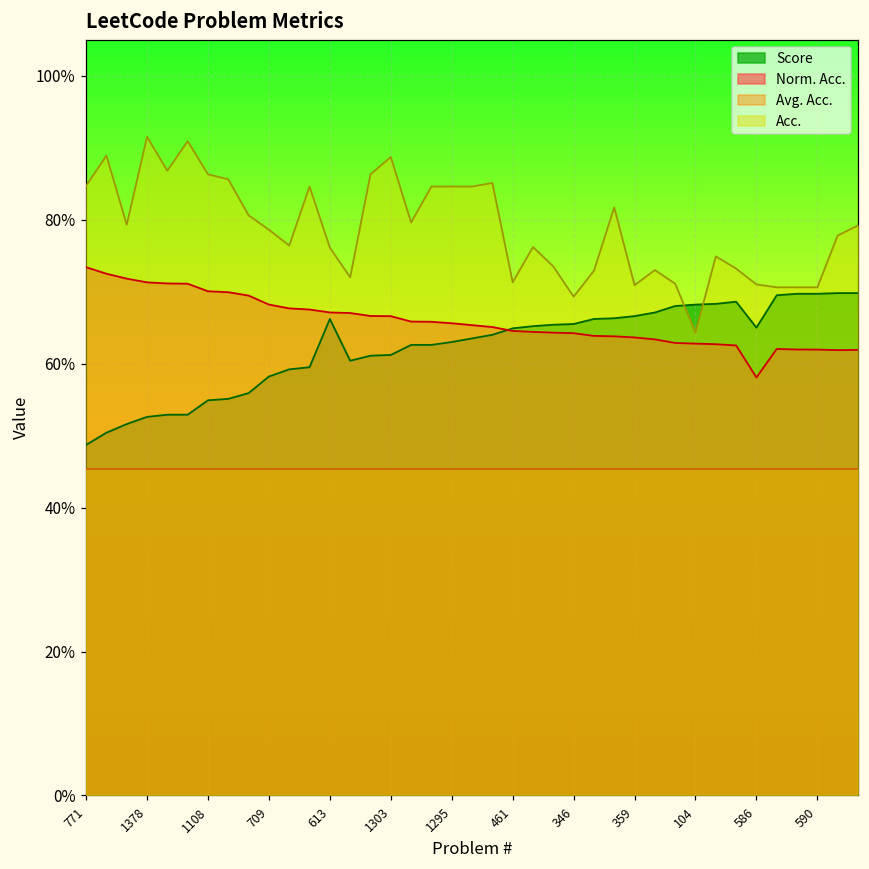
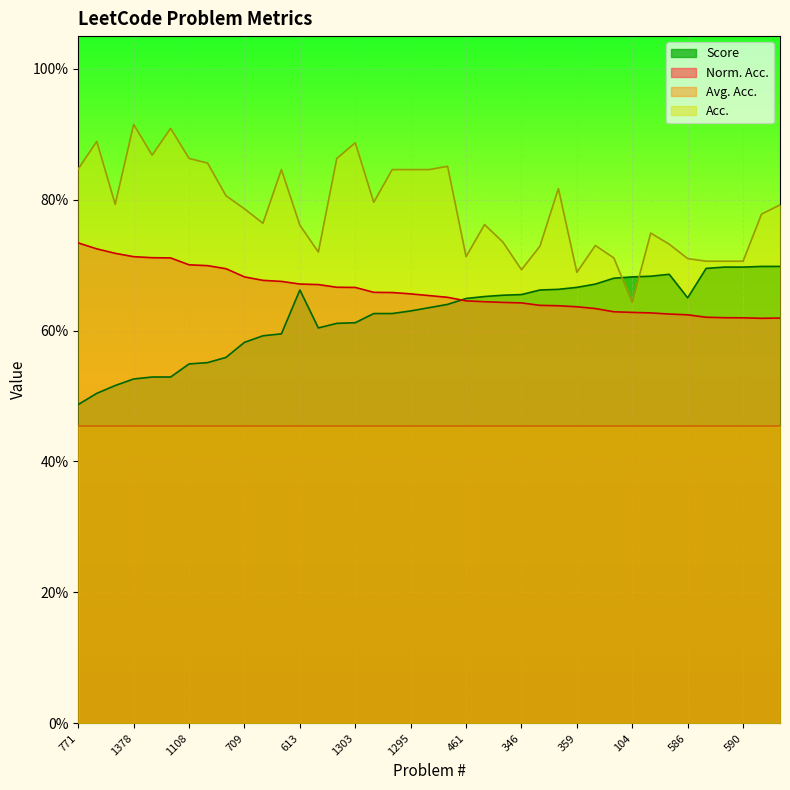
  {
    "Score": {
      "771": "49%",
      "1378": "53%",
      "1108": "55%",
      "709": "58%",
      "613": "66%",
      "1303": "61%",
      "1295": "63%",
      "346": "66%",
      "359": "67%",
      "104": "68%",
      "586": "65%",
      "590": "70%"
    },
    "Norm. Acc.": {
      "771": "73%",
      "1378": "71%",
      "1108": "70%",
      "709": "68%",
      "613": "67%",
      "1303": "67%",
      "1295": "66%",
      "346": "64%",
      "359": "64%",
      "104": "63%",
-     "586": "58%",
+     "586": "62%",
      "590": "62%"
    },
    "Avg. Acc.": {
      "771": "45%",
      "1378": "45%",
      "1108": "45%",
      "709": "45%",
      "613": "45%",
      "1303": "45%",
      "1295": "45%",
      "461": "45%",
      "346": "45%",
      "359": "45%",
      "104": "45%",
      "586": "45%",
      "590": "45%"
    },
    "Acc.": {
      "771": "85%",
      "1378": "92%",
      "1108": "86%",
      "709": "79%",
      "613": "76%",
      "1303": "89%",
      "1295": "85%",
      "461": "71%",
      "346": "69%",
-     "359": "71%",
+     "359": "69%",
      "104": "64%",
      "586": "71%",
      "590": "71%"
    }
  }
